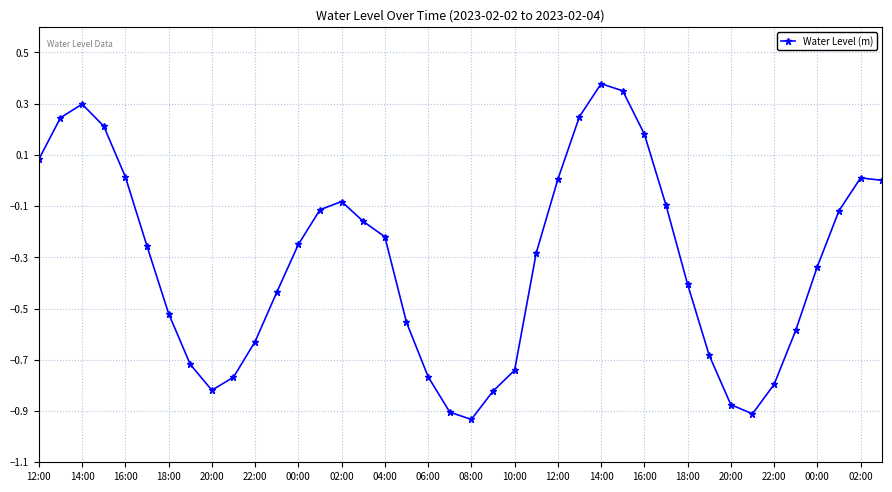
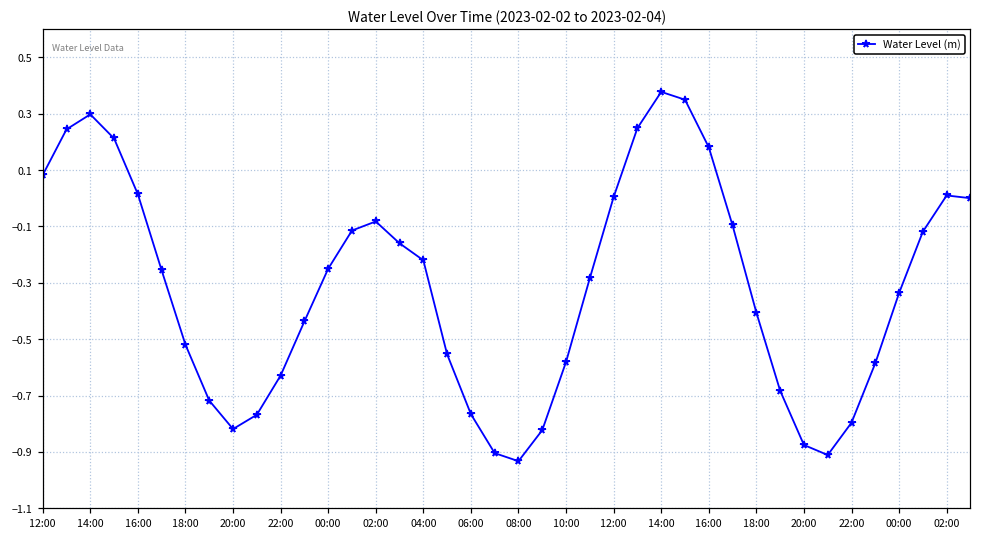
  {
    "04:00": -0.22,
    "06:00": -0.77,
    "08:00": -0.93,
-   "10:00": -0.74
+   "10:00": -0.58
  }
